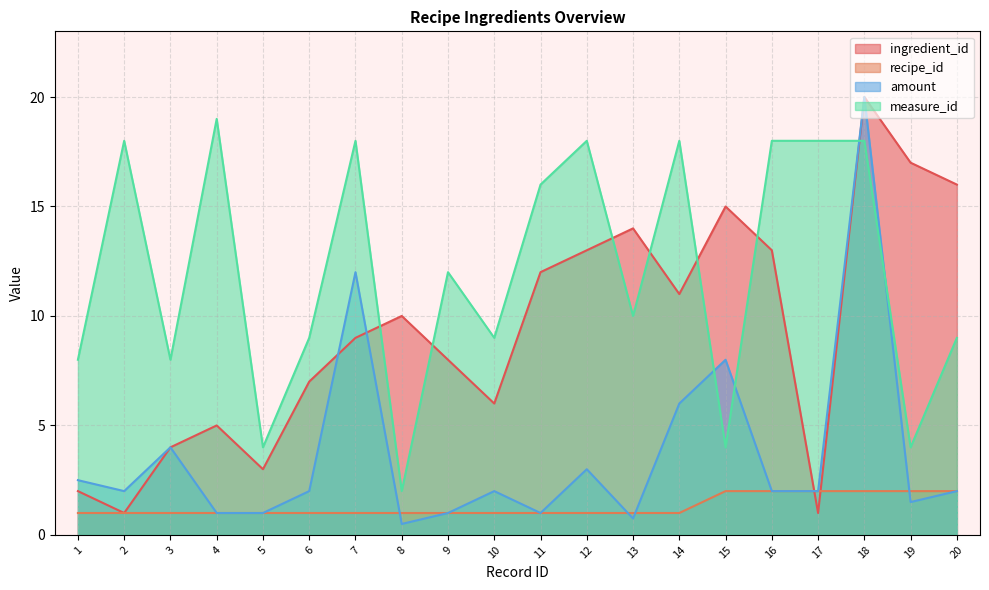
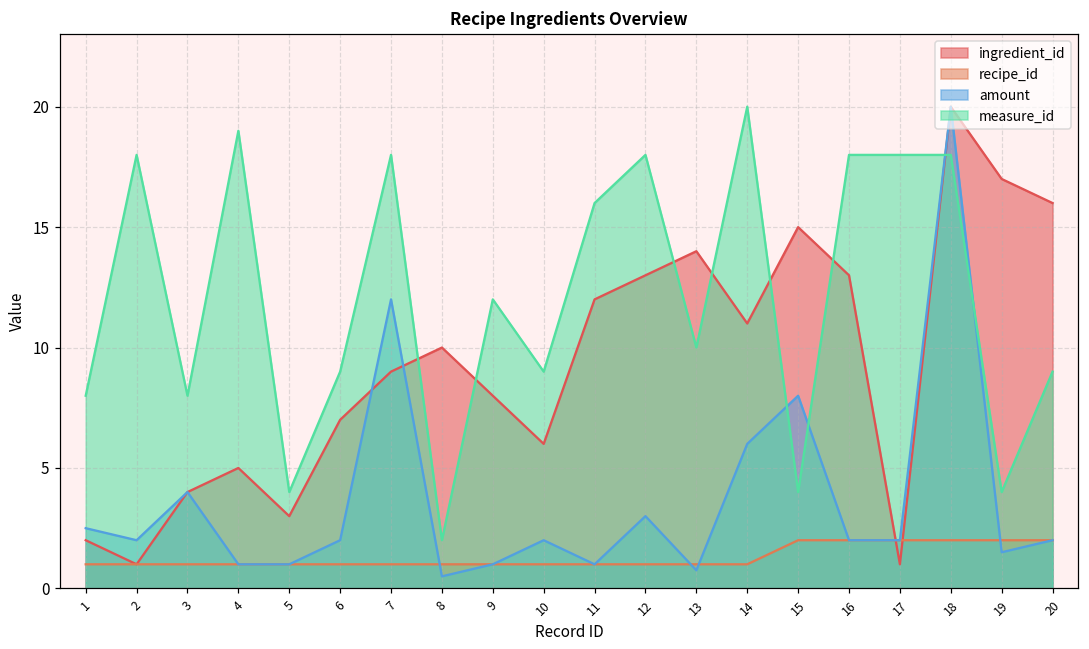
  {
    "amount": {
      "1": 2.5,
      "2": 2,
      "6": 2,
      "7": 12,
      "8": 0.5,
      "10": 2,
      "12": 3,
      "13": 0.8,
      "14": 6,
      "15": 8,
      "19": 1.5
    },
    "measure_id": {
      "1": 8,
      "2": 18,
      "3": 8,
      "4": 19,
      "5": 4,
      "6": 9,
      "7": 18,
      "8": 2,
      "9": 12,
      "10": 9,
      "11": 16,
      "12": 18,
      "13": 10,
-     "14": 18,
+     "14": 20,
      "15": 4,
      "16": 18,
      "17": 18,
      "18": 18,
      "19": 4,
      "20": 9
    }
  }
